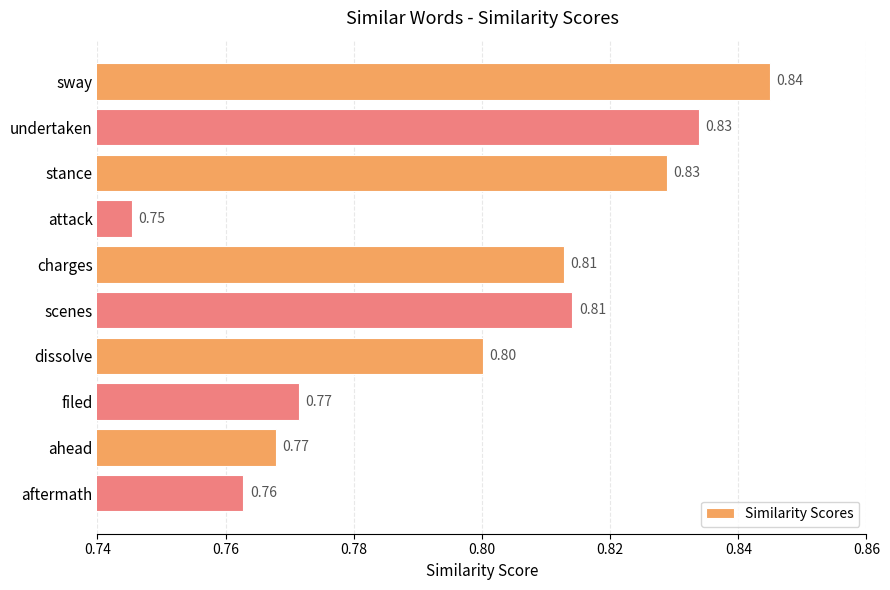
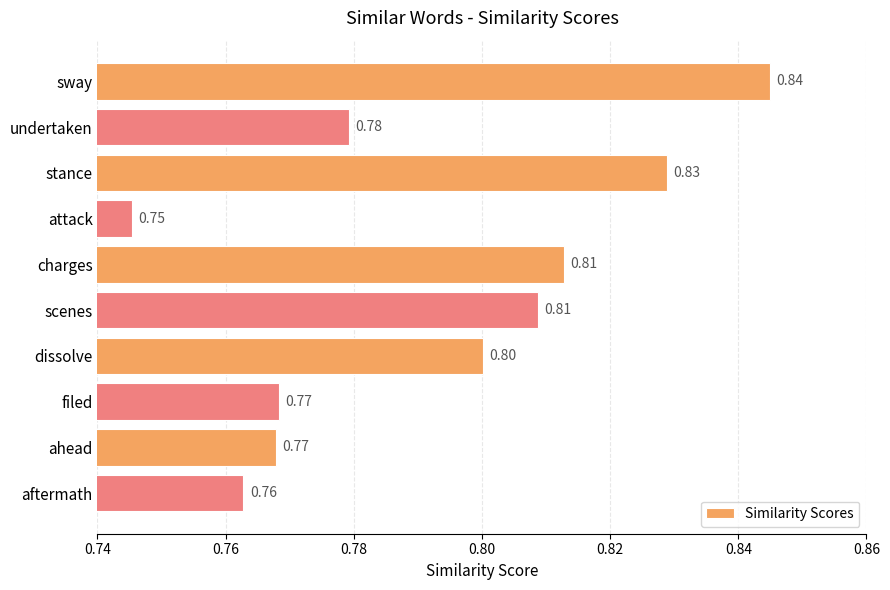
  {
    "sway": 0.84,
-   "undertaken": 0.83,
+   "undertaken": 0.78,
    "stance": 0.83,
    "attack": 0.75,
    "charges": 0.81,
-   "scenes": 0.814,
+   "scenes": 0.809,
    "dissolve": 0.80,
-   "filed": 0.771,
+   "filed": 0.768,
    "ahead": 0.77,
    "aftermath": 0.76
  }
